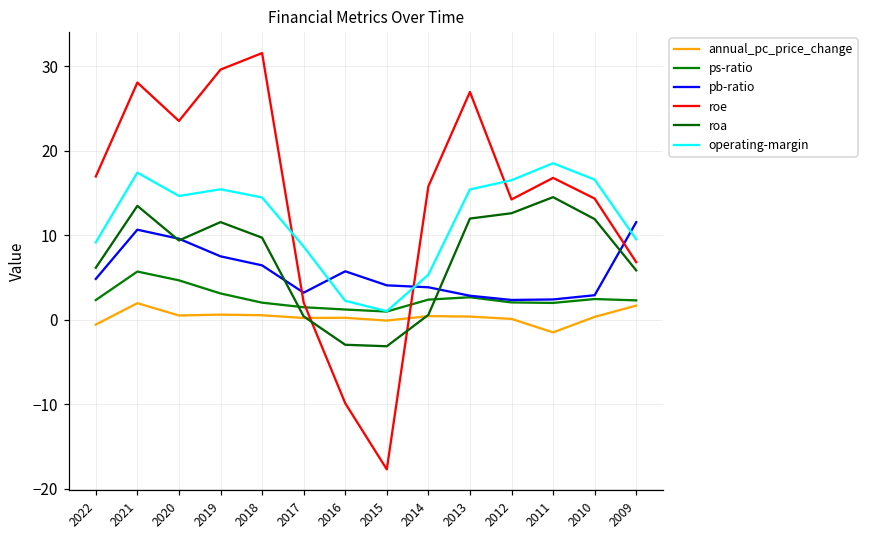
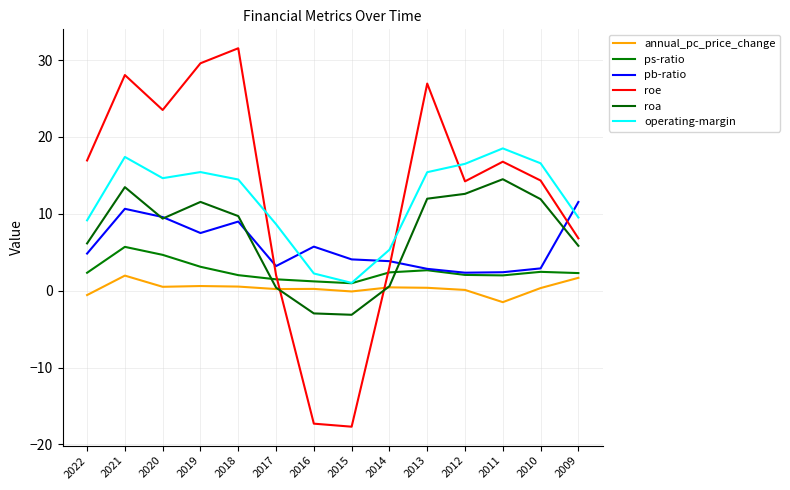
  {
    "annual_pc_price_change": {
      "2022": -1,
      "2021": 2,
      "2020": 1,
      "2019": 1,
      "2018": 1,
      "2016": 0,
      "2015": 0,
      "2013": 0,
      "2012": 0,
      "2011": -1,
      "2010": 0,
      "2009": 2
    },
    "pb-ratio": {
      "2022": 5,
      "2021": 11,
      "2019": 8,
-     "2018": 6,
+     "2018": 9,
      "2017": 3,
      "2016": 6,
      "2015": 4,
      "2014": 4,
      "2011": 2,
      "2010": 3,
      "2009": 12
    },
    "roe": {
      "2022": 17,
      "2021": 28,
      "2020": 24,
      "2019": 30,
      "2018": 32,
      "2017": 2,
-     "2016": -10,
+     "2016": -17,
      "2015": -18,
-     "2014": 16,
+     "2014": 3,
      "2013": 27,
      "2012": 14,
      "2011": 17,
      "2010": 14,
      "2009": 7
    },
    "operating-margin": {
      "2022": 9,
      "2021": 17,
      "2020": 15,
      "2019": 15,
      "2018": 14,
      "2017": 9,
      "2016": 2,
      "2014": 5,
      "2013": 15,
      "2012": 16,
      "2011": 19,
      "2010": 17,
      "2009": 10
    }
  }
